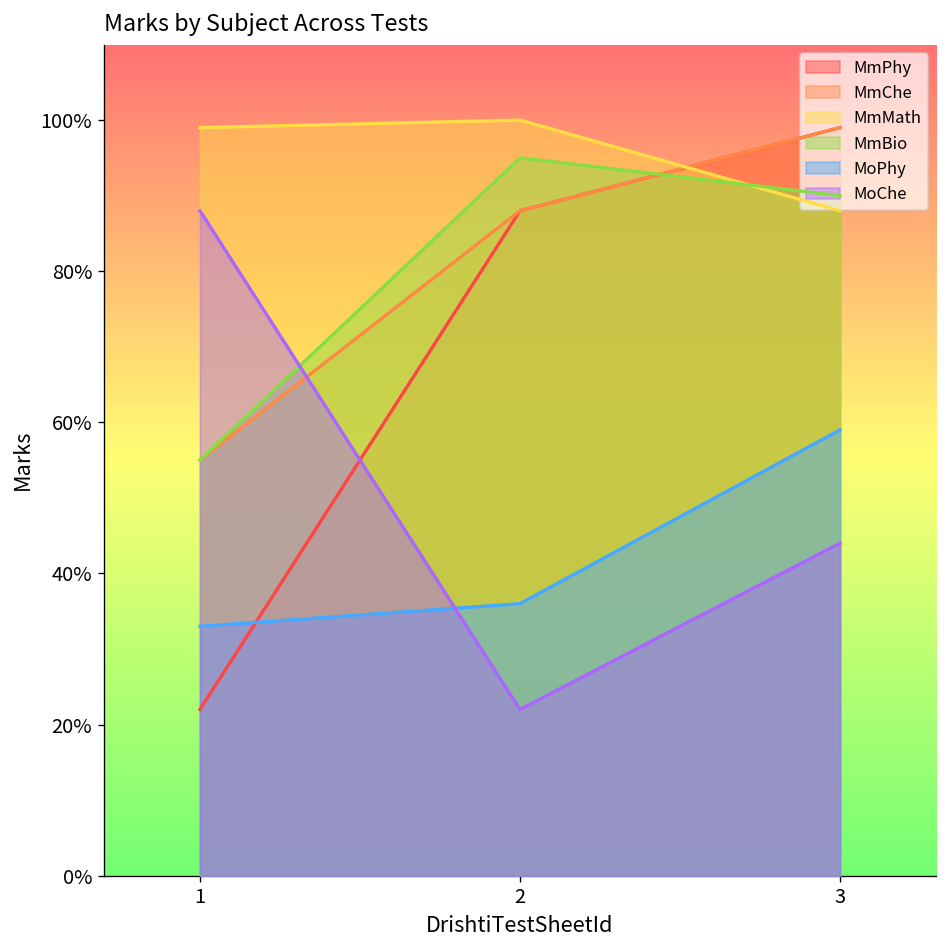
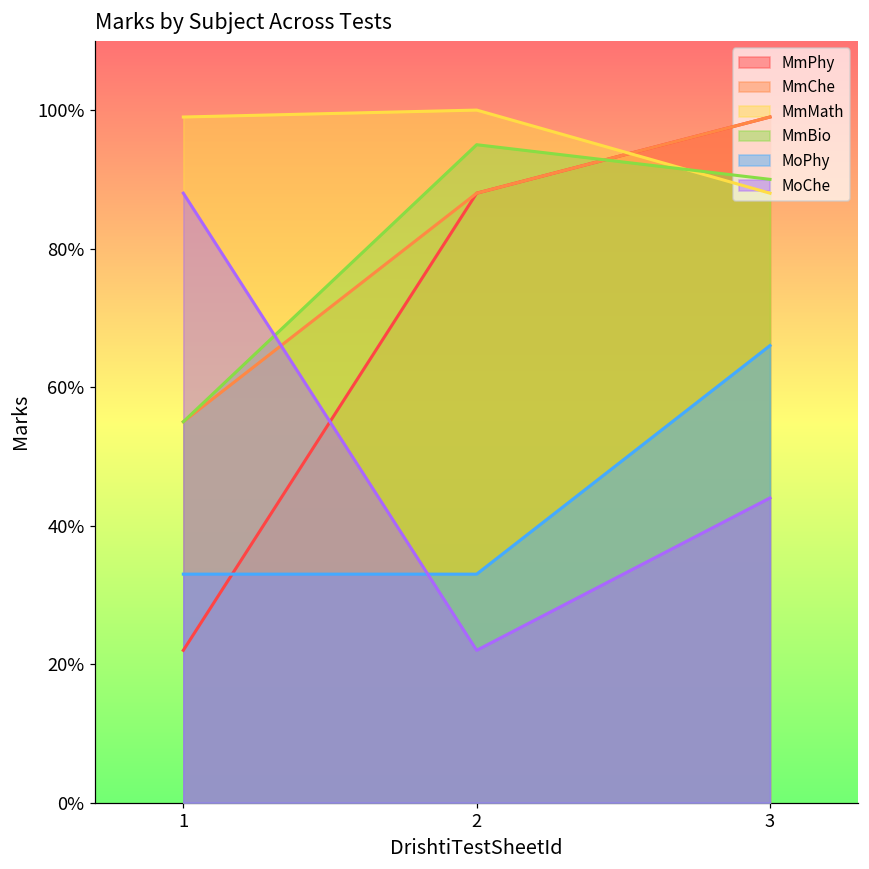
  {
    "MmBio": {
      "2": "95%"
    },
    "MoPhy": {
      "1": "33%",
-     "2": "36%",
-     "3": "59%"
+     "2": "33%",
+     "3": "66%"
    },
    "MoChe": {
      "1": "88%",
      "2": "22%",
      "3": "44%"
    }
  }
